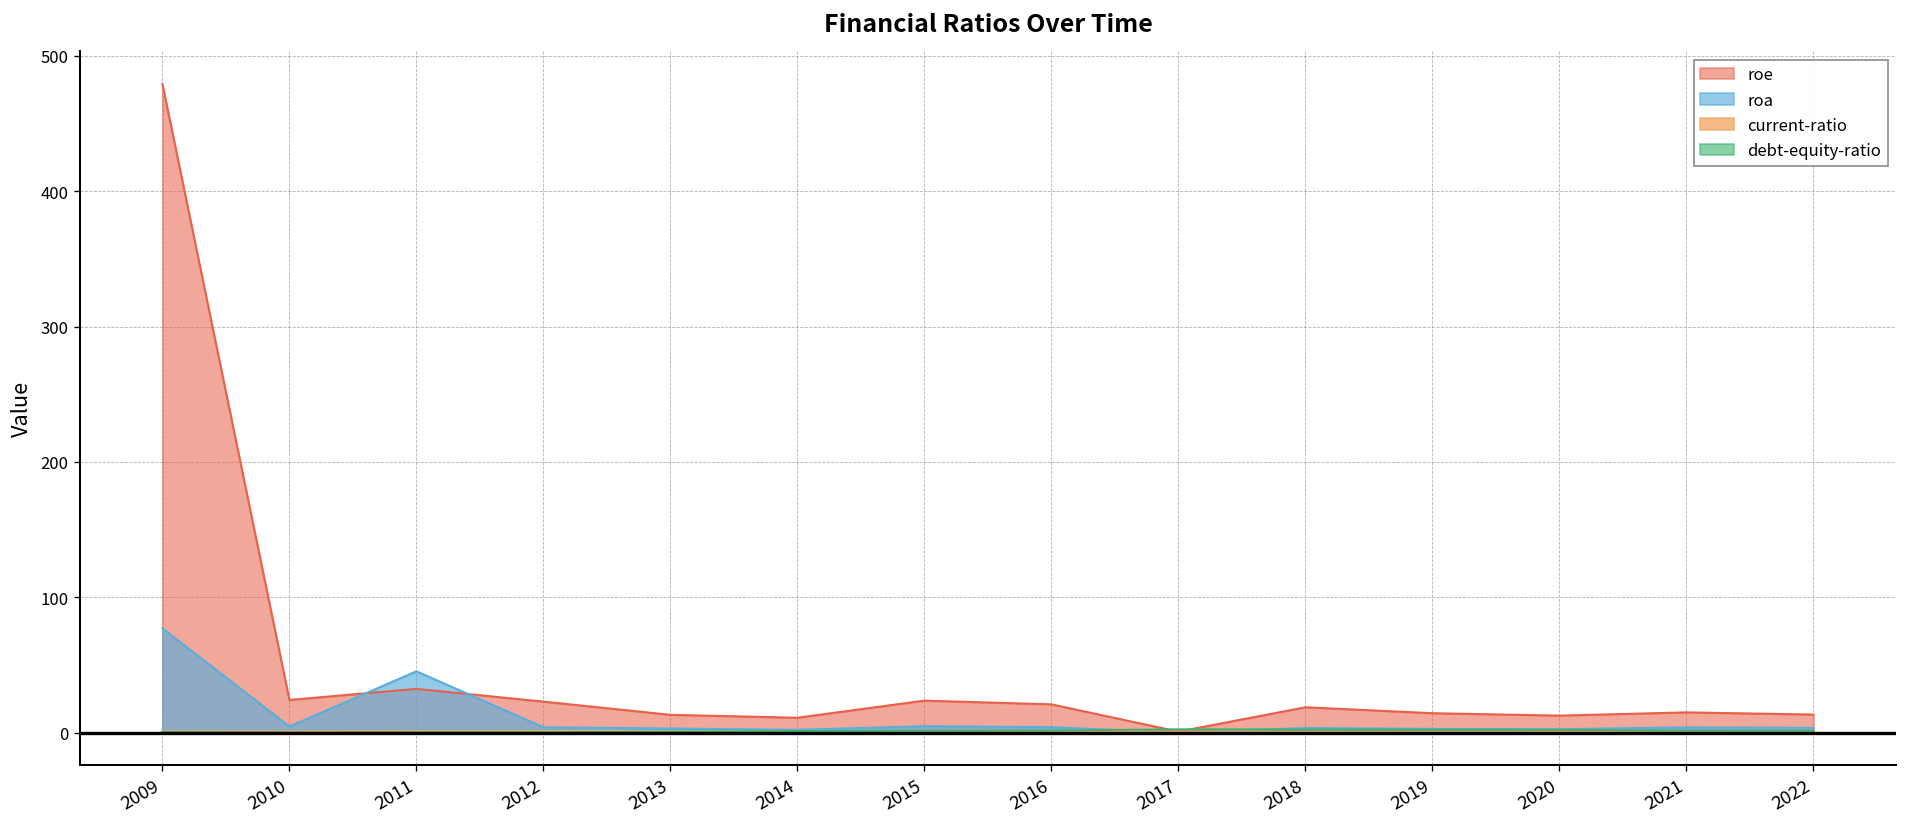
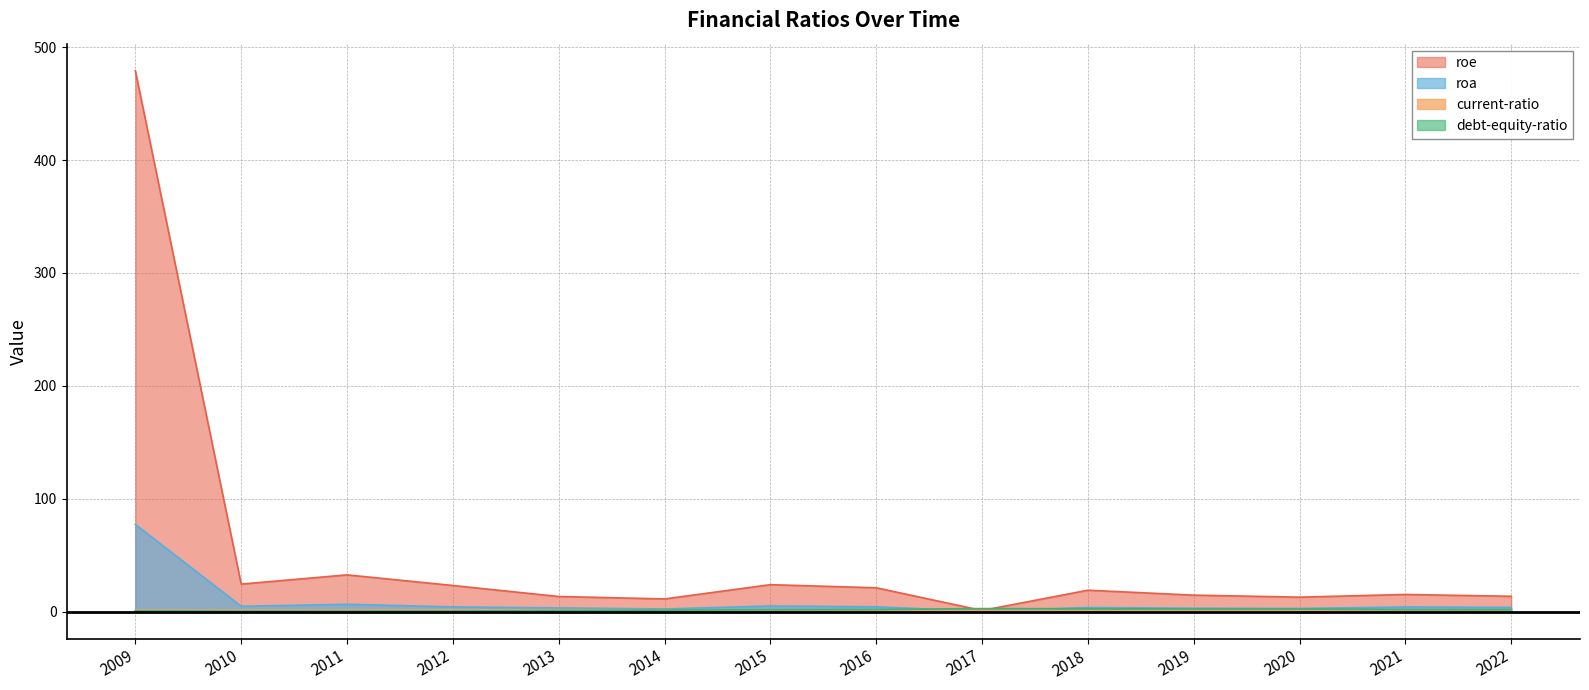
  {
    "roa": {
      "2009": 77,
      "2010": 5,
-     "2011": 45,
+     "2011": 6,
      "2012": 4,
      "2015": 5,
      "2016": 4,
      "2021": 4
    }
  }
